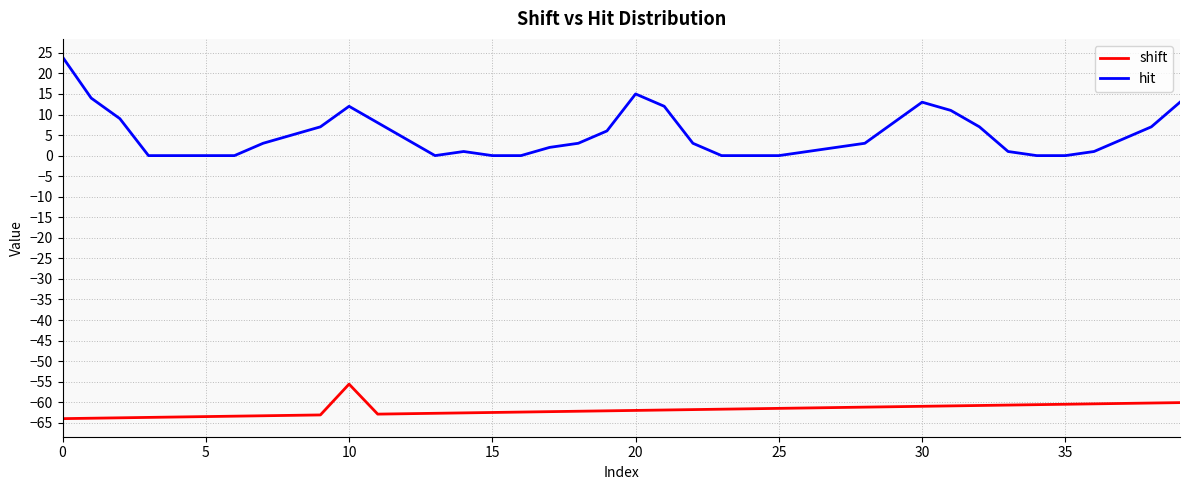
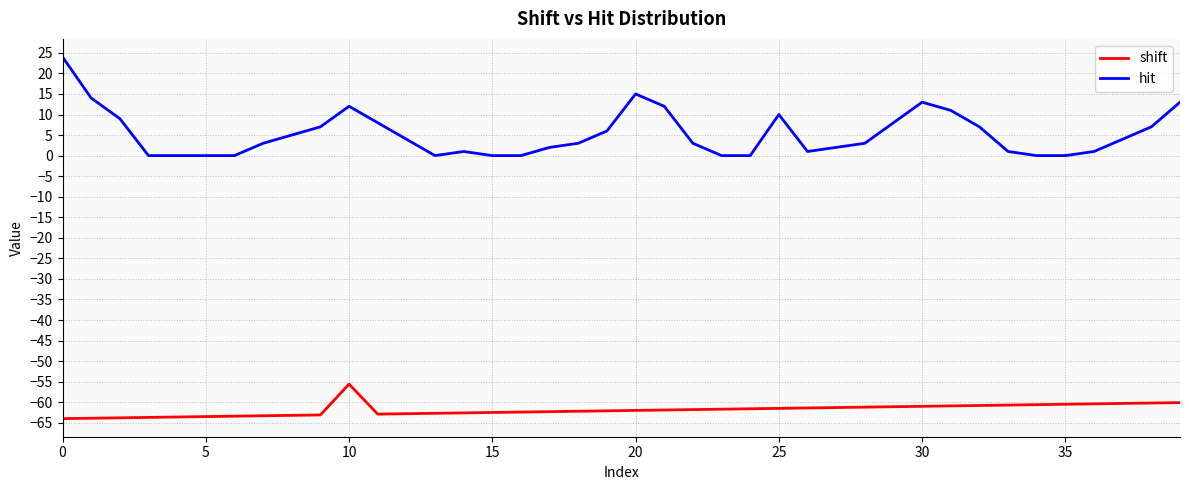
  {
    "shift": {
      "0": -64,
      "5": -64,
      "10": -56,
      "15": -63,
      "20": -62,
      "25": -62,
      "30": -61,
      "35": -61
    },
    "hit": {
      "0": 24,
      "5": 0,
      "10": 12,
      "15": 0,
      "20": 15,
-     "25": 0,
+     "25": 10,
      "30": 13,
      "35": 0
    }
  }
